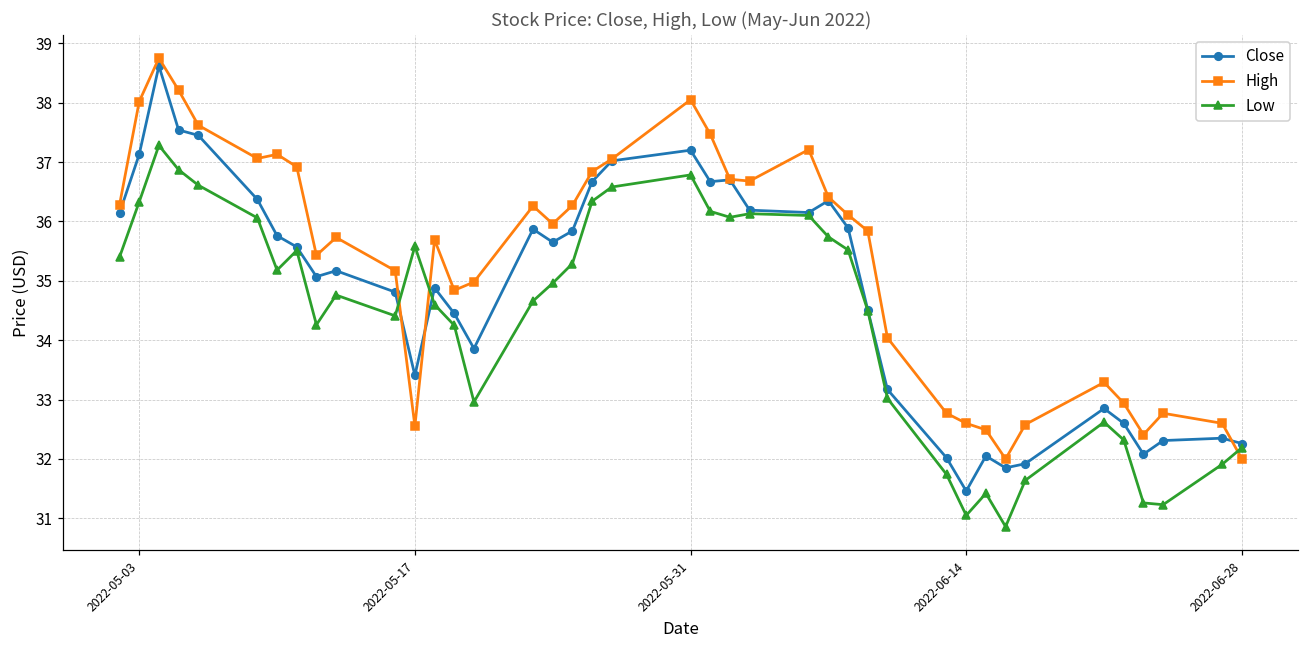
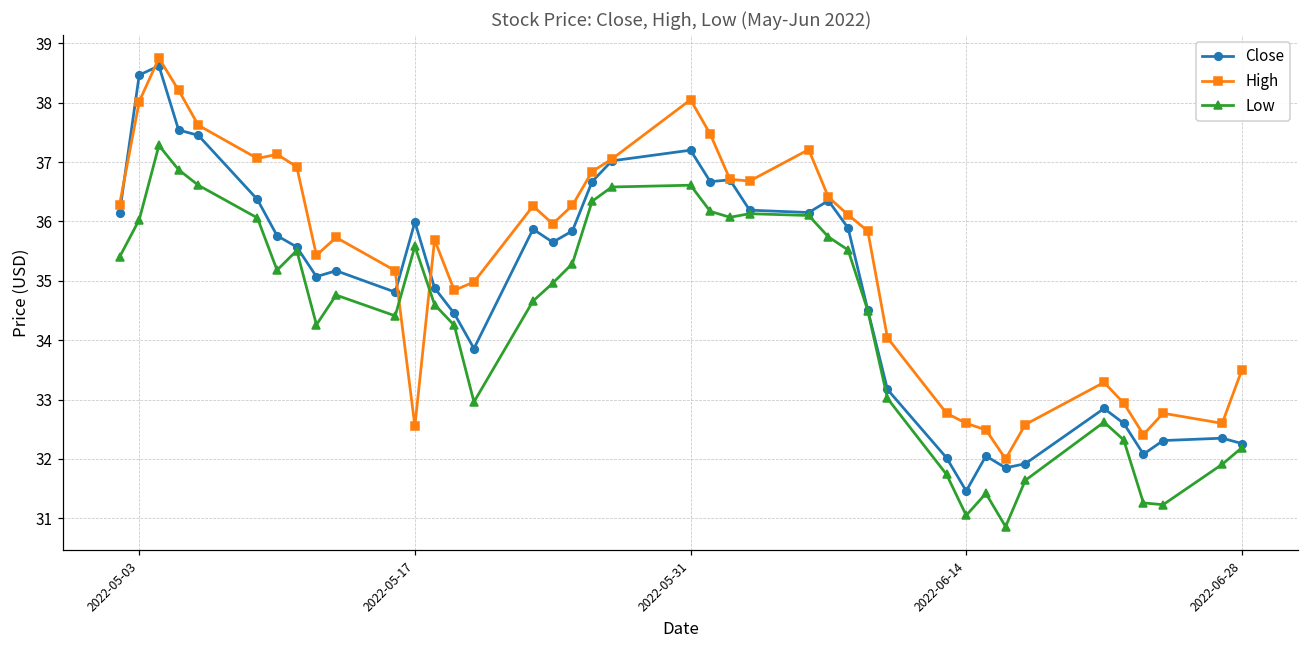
  {
    "Close": {
-     "2022-05-03": 37.1,
-     "2022-05-17": 33.4,
+     "2022-05-03": 38.5,
+     "2022-05-17": 36.0,
      "2022-05-31": 37.2,
      "2022-06-14": 31.5,
      "2022-06-28": 32.3
    },
    "High": {
      "2022-05-03": 38.0,
      "2022-05-17": 32.6,
      "2022-05-31": 38.0,
      "2022-06-14": 32.6,
-     "2022-06-28": 32.0
+     "2022-06-28": 33.5
    },
    "Low": {
-     "2022-05-03": 36.3,
+     "2022-05-03": 36.0,
      "2022-05-17": 35.6,
-     "2022-05-31": 36.8,
+     "2022-05-31": 36.6,
      "2022-06-14": 31.0,
      "2022-06-28": 32.2
    }
  }
